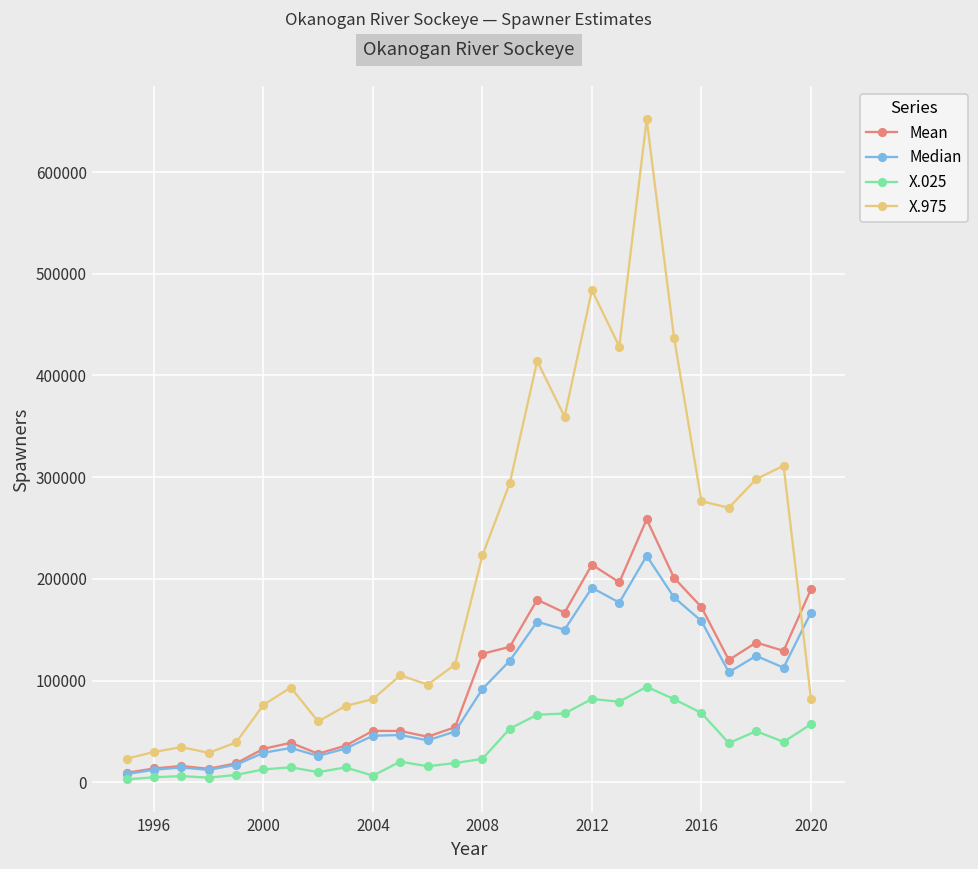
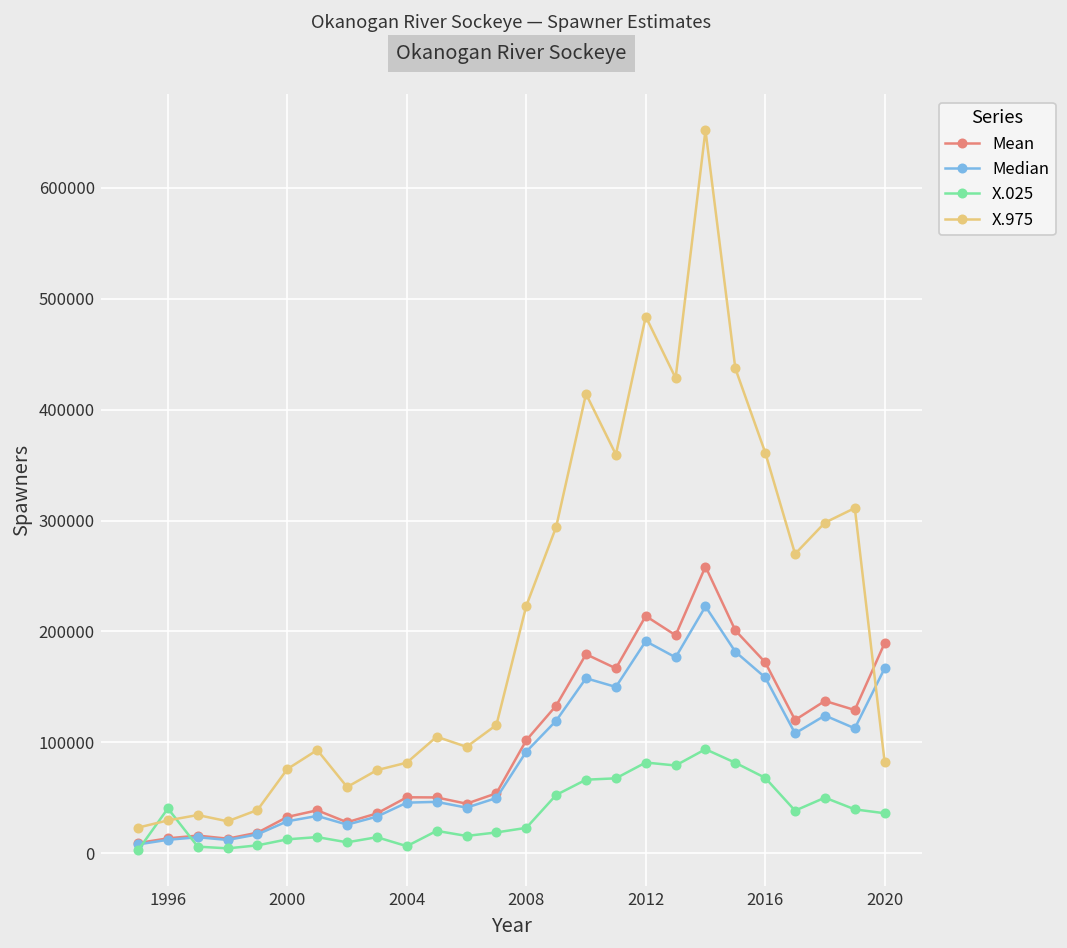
  {
    "Mean": {
      "2000": 30000,
      "2004": 50000,
-     "2008": 130000,
+     "2008": 100000,
      "2012": 210000,
      "2016": 170000,
      "2020": 190000
    },
    "Median": {
      "2000": 30000,
      "2004": 50000,
      "2008": 90000,
      "2012": 190000,
      "2016": 160000,
      "2020": 170000
    },
    "X.025": {
-     "1996": 0,
+     "1996": 40000,
      "2000": 10000,
      "2004": 10000,
      "2008": 20000,
      "2012": 80000,
      "2016": 70000,
-     "2020": 60000
+     "2020": 40000
    },
    "X.975": {
      "1996": 30000,
      "2000": 80000,
      "2004": 80000,
      "2008": 220000,
      "2012": 480000,
-     "2016": 280000,
+     "2016": 360000,
      "2020": 80000
    }
  }
